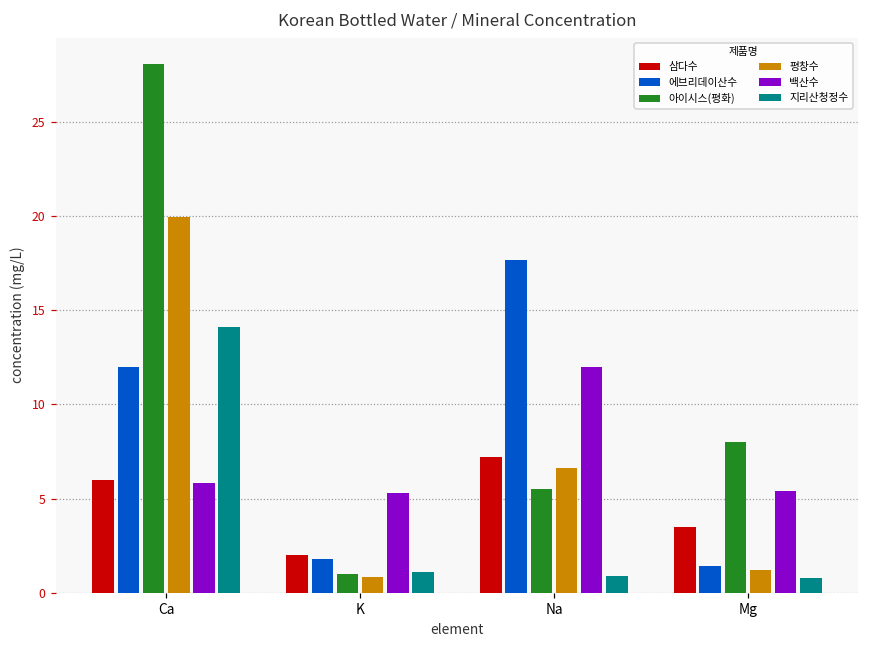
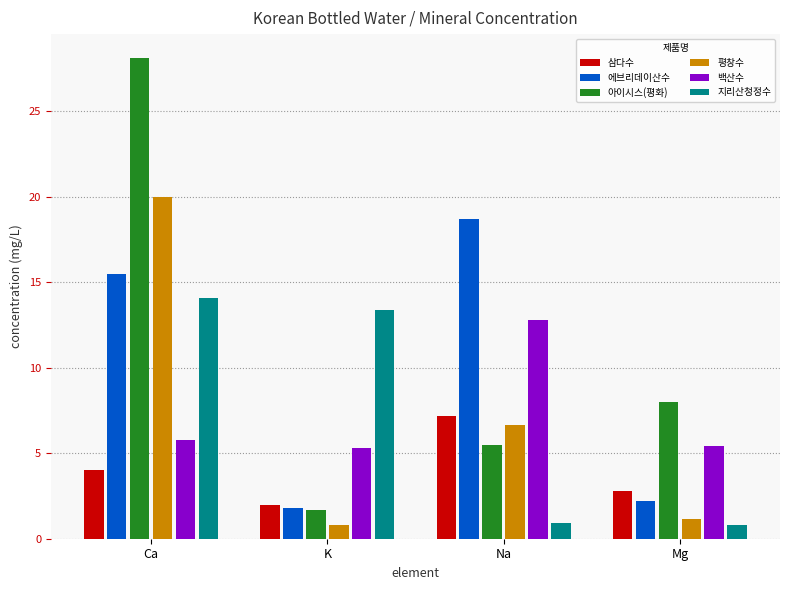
  {
    "삼다수": {
-     "Ca": 6,
+     "Ca": 4,
      "K": 2.0,
      "Na": 7.2,
-     "Mg": 3.5
+     "Mg": 2.8
    },
    "에브리데이산수": {
-     "Ca": 12.0,
+     "Ca": 15.5,
      "K": 1.8,
-     "Na": 17.7,
-     "Mg": 1.4
+     "Na": 18.7,
+     "Mg": 2.2
    },
    "아이시스(평화)": {
      "Ca": 28.1,
-     "K": 1.0,
+     "K": 1.7,
      "Na": 5.5,
      "Mg": 8.0
    },
    "평창수": {
      "Ca": 20.0,
      "K": 0.8,
      "Na": 6.6,
      "Mg": 1.2
    },
    "백산수": {
      "Ca": 5.8,
      "K": 5.3,
-     "Na": 12.0,
+     "Na": 12.8,
      "Mg": 5.4
    },
    "지리산청정수": {
      "Ca": 14.1,
-     "K": 1.1,
+     "K": 13.4,
      "Na": 0.9,
      "Mg": 0.8
    }
  }
